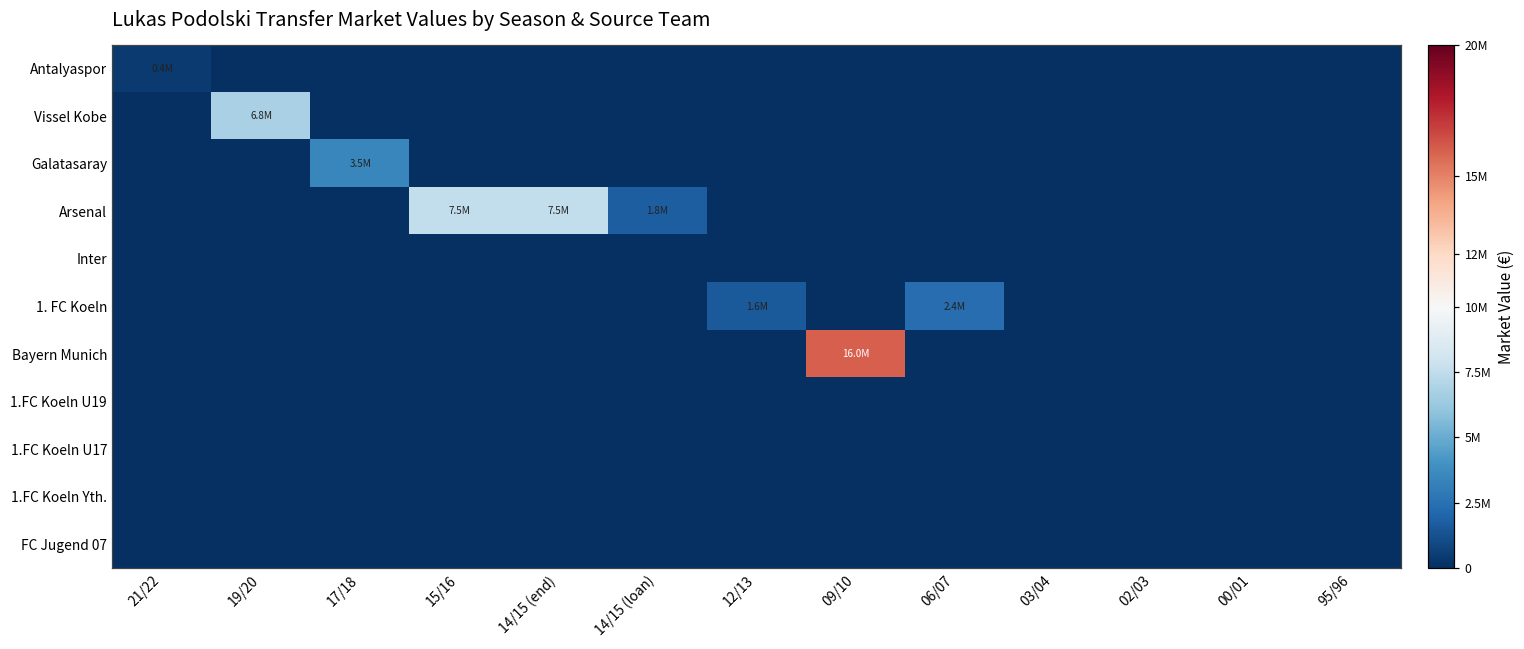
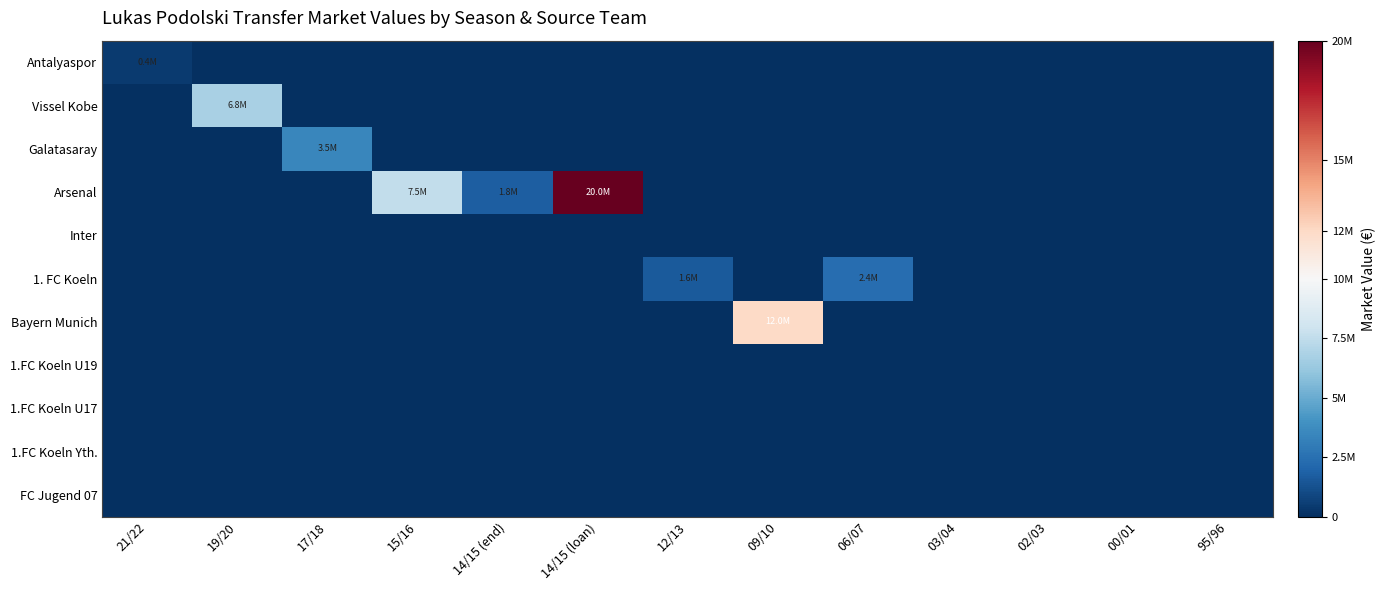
  {
    "Antalyaspor": {
      "21/22": "0.4M"
    },
    "Vissel Kobe": {
      "19/20": "6.8M"
    },
    "Galatasaray": {
      "17/18": "3.5M"
    },
    "Arsenal": {
      "15/16": "7.5M",
-     "14/15 (end)": "7.5M",
-     "14/15 (loan)": "1.8M"
+     "14/15 (end)": "1.8M",
+     "14/15 (loan)": "20.0M"
    },
    "1. FC Koeln": {
      "12/13": "1.6M",
      "06/07": "2.4M"
    },
    "Bayern Munich": {
-     "09/10": "16.0M"
+     "09/10": "12.0M"
    }
  }
